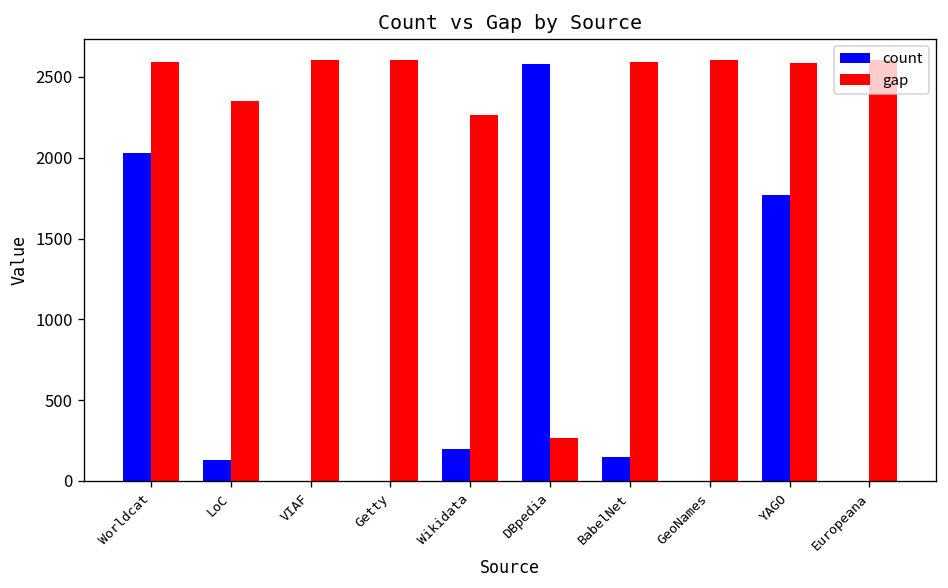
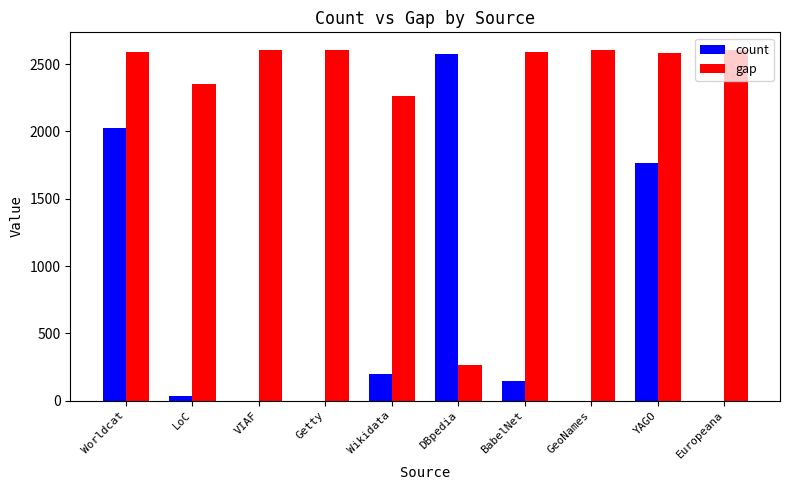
  {
    "count": {
      "Worldcat": 2030,
-     "LoC": 130,
+     "LoC": 30,
      "VIAF": 0,
      "Getty": 0,
      "Wikidata": 200,
      "DBpedia": 2580,
      "BabelNet": 150,
      "GeoNames": 0,
      "YAGO": 1770,
      "Europeana": 0
    },
    "gap": {
      "Worldcat": 2590,
      "LoC": 2350,
      "VIAF": 2610,
      "Getty": 2610,
      "Wikidata": 2270,
      "DBpedia": 270,
      "BabelNet": 2590,
      "GeoNames": 2610,
      "YAGO": 2580
    }
  }
